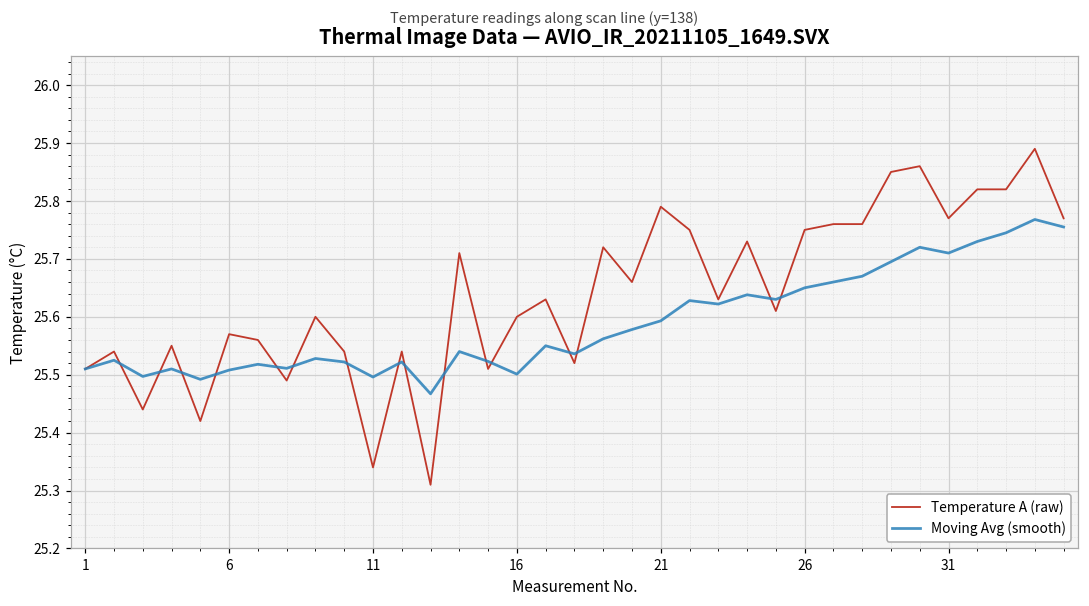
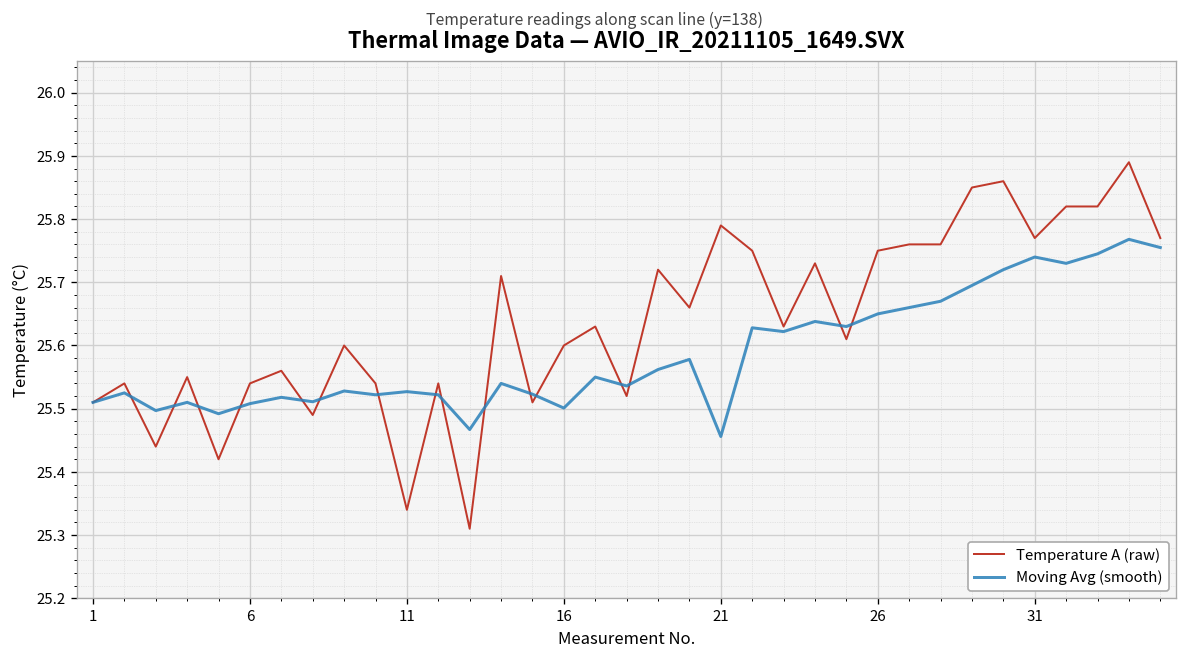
  {
    "Temperature A (raw)": {
-     "6": 25.57,
+     "6": 25.54,
      "11": 25.34,
      "16": 25.60,
      "21": 25.79,
      "26": 25.75,
      "31": 25.77
    },
    "Moving Avg (smooth)": {
      "6": 25.51,
-     "11": 25.50,
+     "11": 25.53,
      "16": 25.50,
-     "21": 25.59,
+     "21": 25.46,
      "26": 25.65,
-     "31": 25.71
+     "31": 25.74
    }
  }
